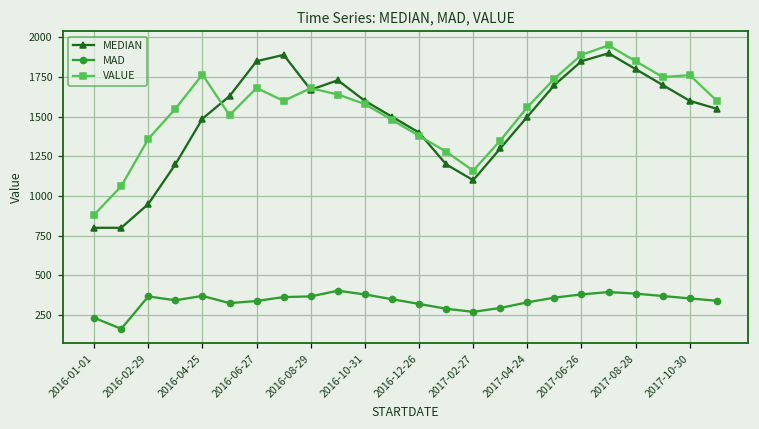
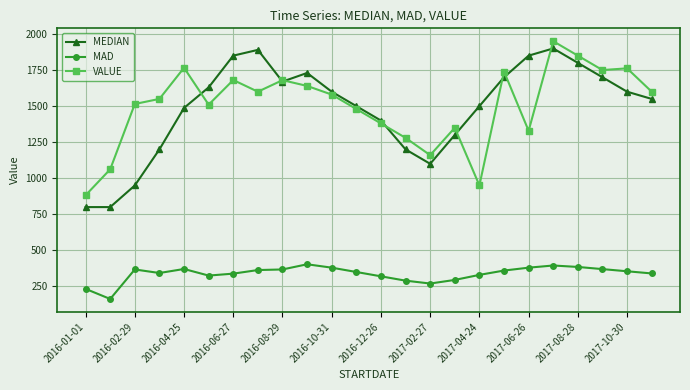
  {
    "VALUE": {
      "2016-01-01": 880,
-     "2016-02-29": 1360,
+     "2016-02-29": 1510,
      "2016-04-25": 1770,
      "2016-06-27": 1680,
      "2016-10-31": 1580,
      "2016-12-26": 1380,
      "2017-02-27": 1160,
-     "2017-04-24": 1560,
-     "2017-06-26": 1890,
+     "2017-04-24": 950,
+     "2017-06-26": 1330,
      "2017-08-28": 1850,
      "2017-10-30": 1760
    }
  }
